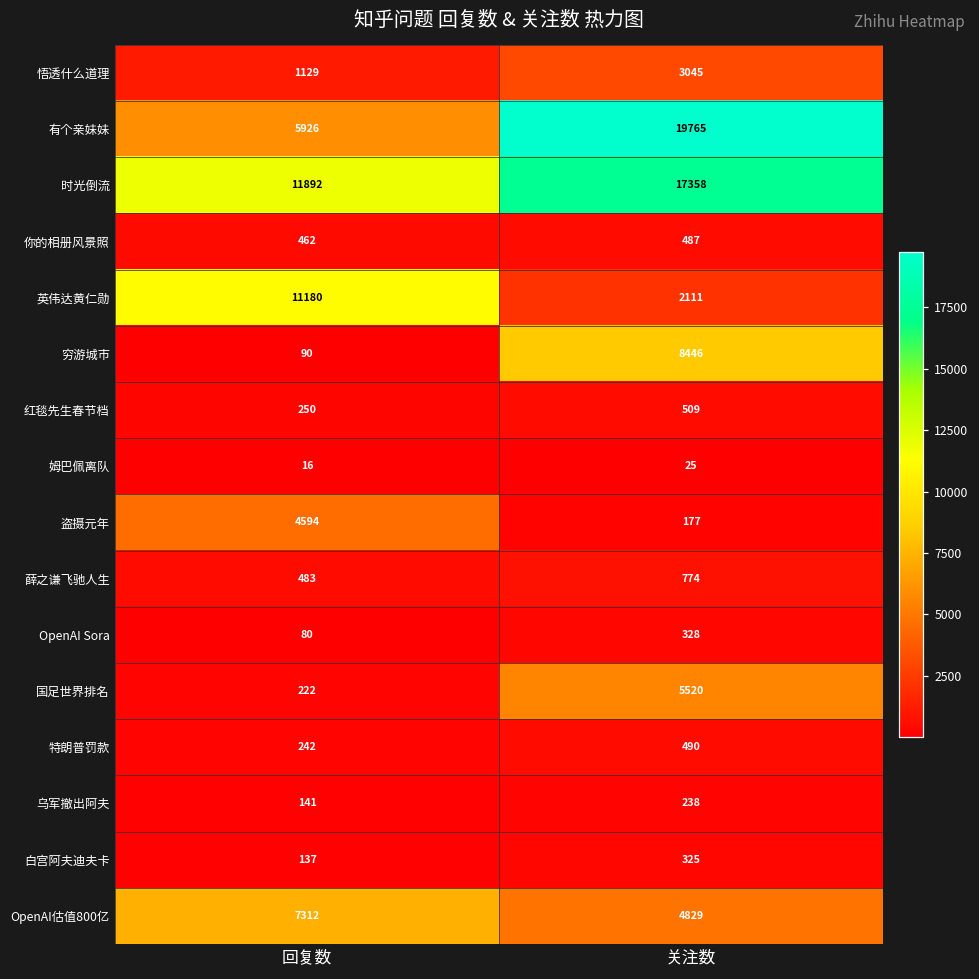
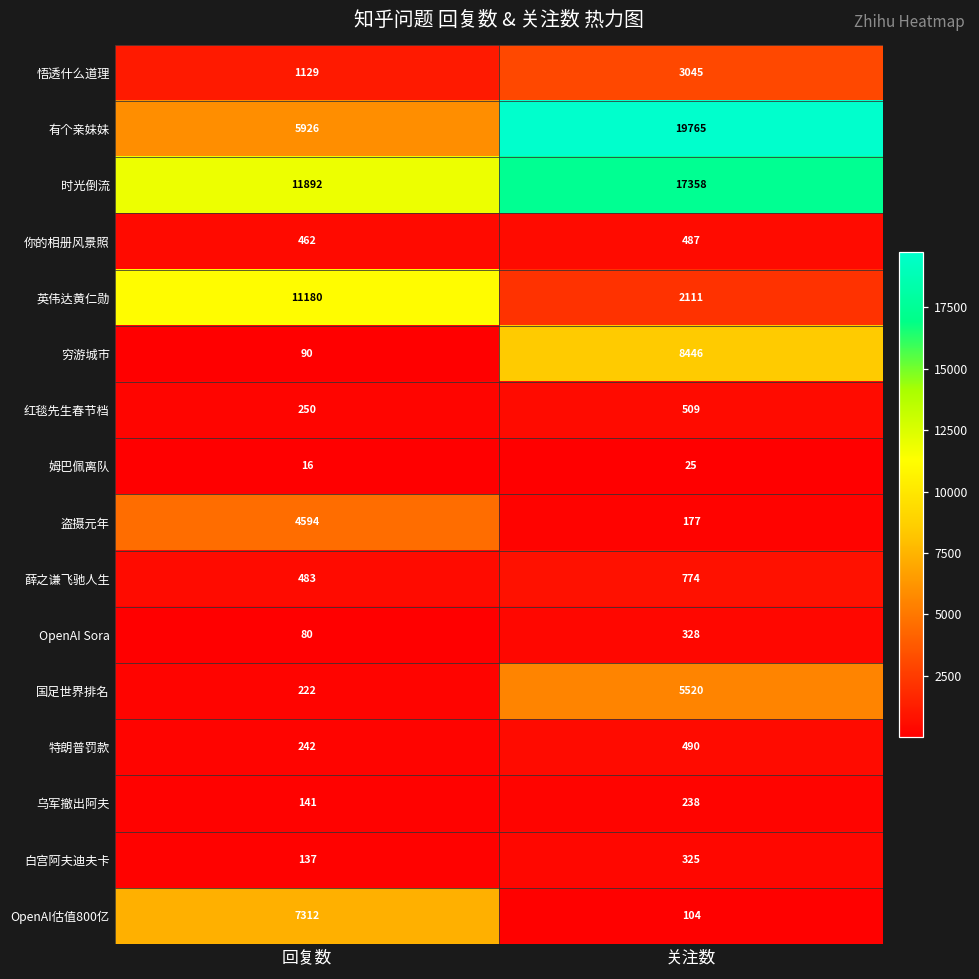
  {
    "悟透什么道理": {
      "回复数": 1129,
      "关注数": 3045
    },
    "有个亲妹妹": {
      "回复数": 5926,
      "关注数": 19765
    },
    "时光倒流": {
      "回复数": 11892,
      "关注数": 17358
    },
    "你的相册风景照": {
      "回复数": 462,
      "关注数": 487
    },
    "英伟达黄仁勋": {
      "回复数": 11180,
      "关注数": 2111
    },
    "穷游城市": {
      "回复数": 90,
      "关注数": 8446
    },
    "红毯先生春节档": {
      "回复数": 250,
      "关注数": 509
    },
    "姆巴佩离队": {
      "回复数": 16,
      "关注数": 25
    },
    "盗摄元年": {
      "回复数": 4594,
      "关注数": 177
    },
    "薛之谦飞驰人生": {
      "回复数": 483,
      "关注数": 774
    },
    "OpenAI Sora": {
      "回复数": 80,
      "关注数": 328
    },
    "国足世界排名": {
      "回复数": 222,
      "关注数": 5520
    },
    "特朗普罚款": {
      "回复数": 242,
      "关注数": 490
    },
    "乌军撤出阿夫": {
      "回复数": 141,
      "关注数": 238
    },
    "白宫阿夫迪夫卡": {
      "回复数": 137,
      "关注数": 325
    },
    "OpenAI估值800亿": {
      "回复数": 7312,
-     "关注数": 4829
+     "关注数": 104
    }
  }
